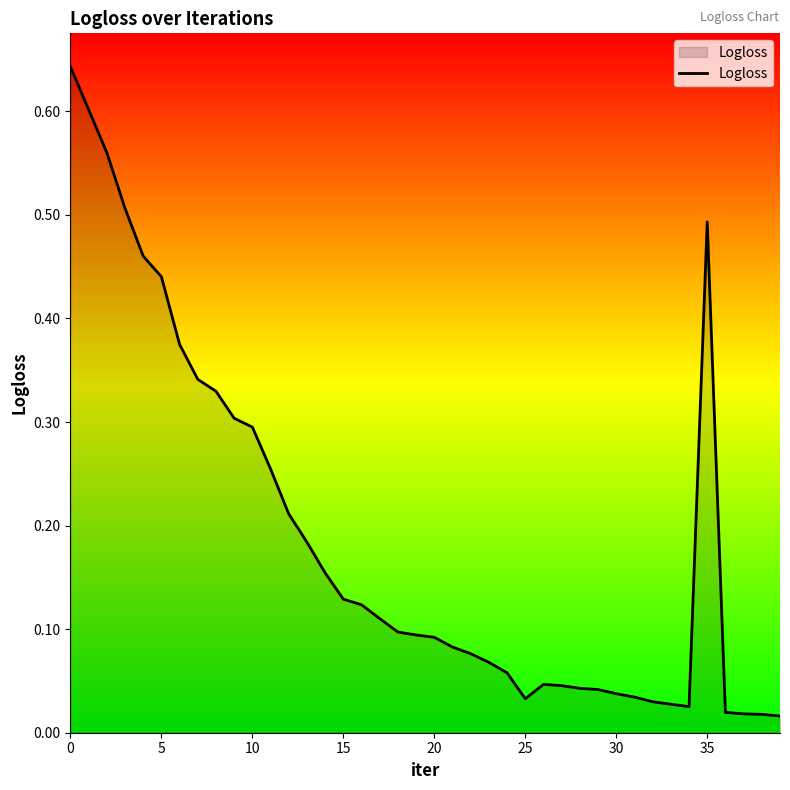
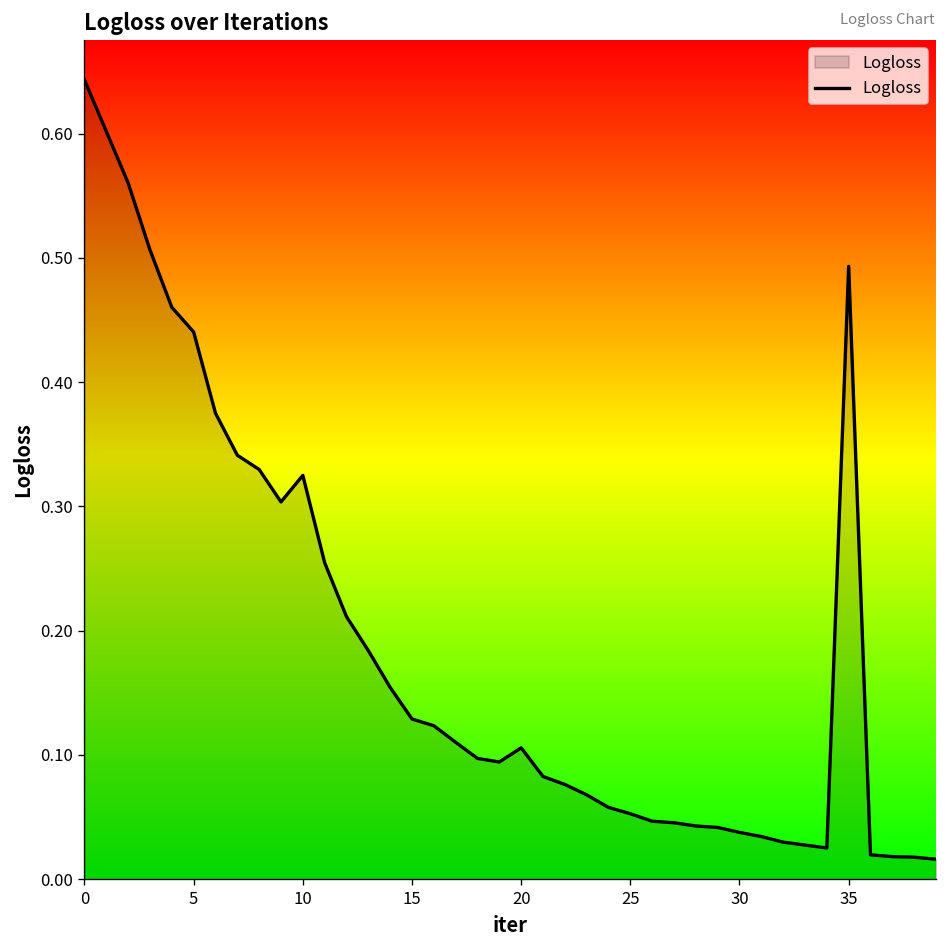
  {
    "0": 0.643,
    "5": 0.440,
-   "10": 0.295,
+   "10": 0.325,
    "15": 0.129,
-   "20": 0.092,
-   "25": 0.033,
+   "20": 0.106,
+   "25": 0.053,
    "30": 0.038,
    "35": 0.493
  }
